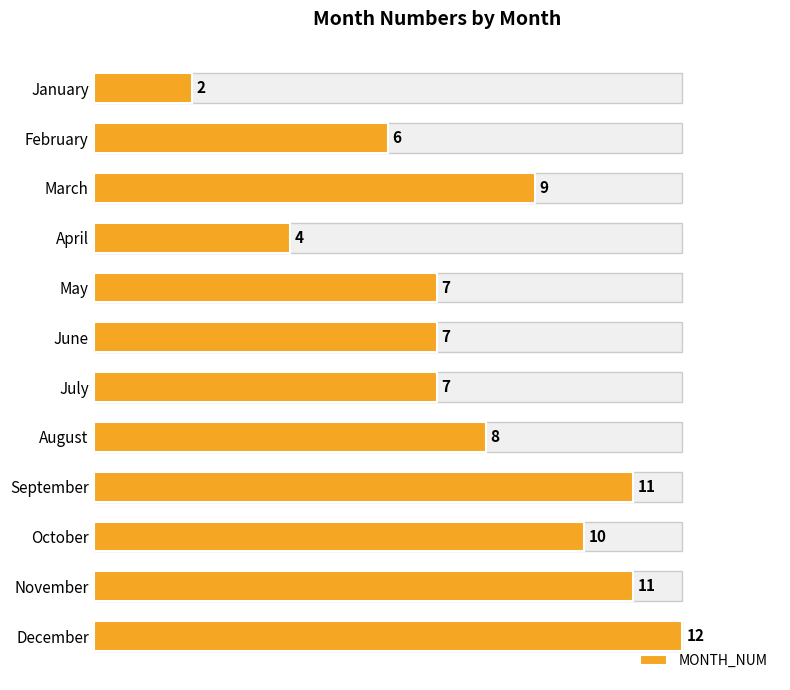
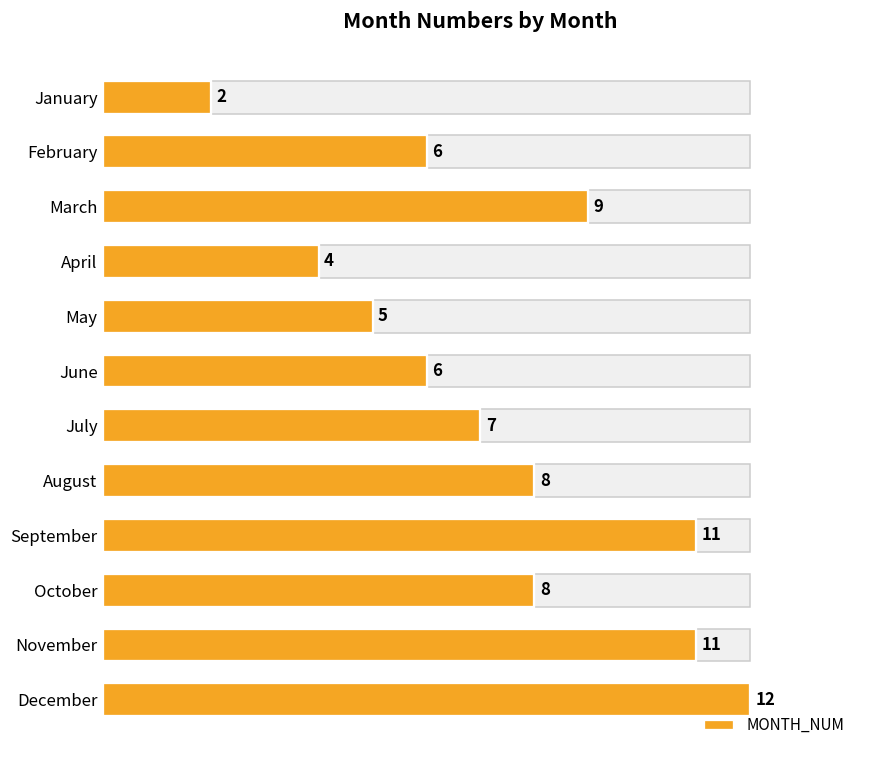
  {
    "January": 2,
    "February": 6,
    "March": 9,
    "April": 4,
-   "May": 7,
-   "June": 7,
+   "May": 5,
+   "June": 6,
    "July": 7,
    "August": 8,
    "September": 11,
-   "October": 10,
+   "October": 8,
    "November": 11,
    "December": 12
  }
